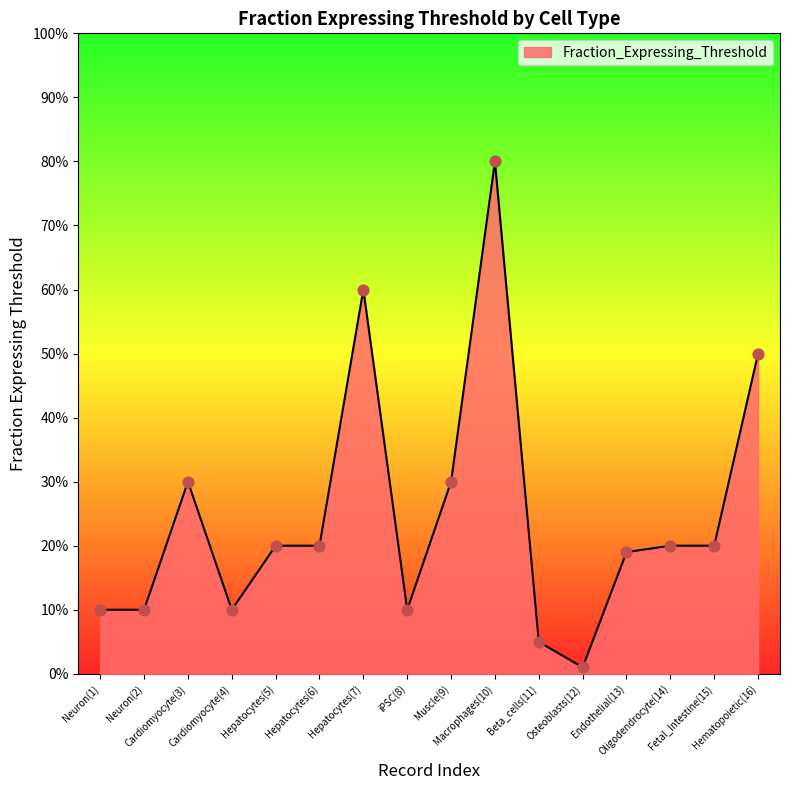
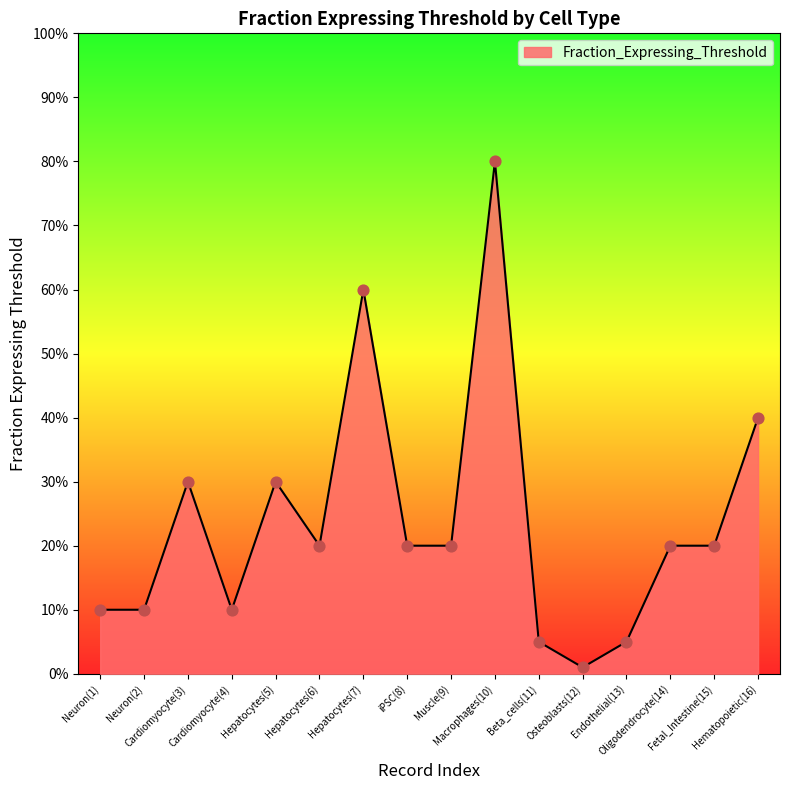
  {
    "Neuron(1)": "10%",
    "Neuron(2)": "10%",
    "Cardiomyocyte(3)": "30%",
    "Cardiomyocyte(4)": "10%",
-   "Hepatocytes(5)": "20%",
+   "Hepatocytes(5)": "30%",
    "Hepatocytes(6)": "20%",
    "Hepatocytes(7)": "60%",
-   "iPSC(8)": "10%",
-   "Muscle(9)": "30%",
+   "iPSC(8)": "20%",
+   "Muscle(9)": "20%",
    "Macrophages(10)": "80%",
    "Beta_cells(11)": "5%",
    "Osteoblasts(12)": "1%",
-   "Endothelial(13)": "19%",
+   "Endothelial(13)": "5%",
    "Oligodendrocyte(14)": "20%",
    "Fetal_Intestine(15)": "20%",
-   "Hematopoietic(16)": "50%"
+   "Hematopoietic(16)": "40%"
  }
